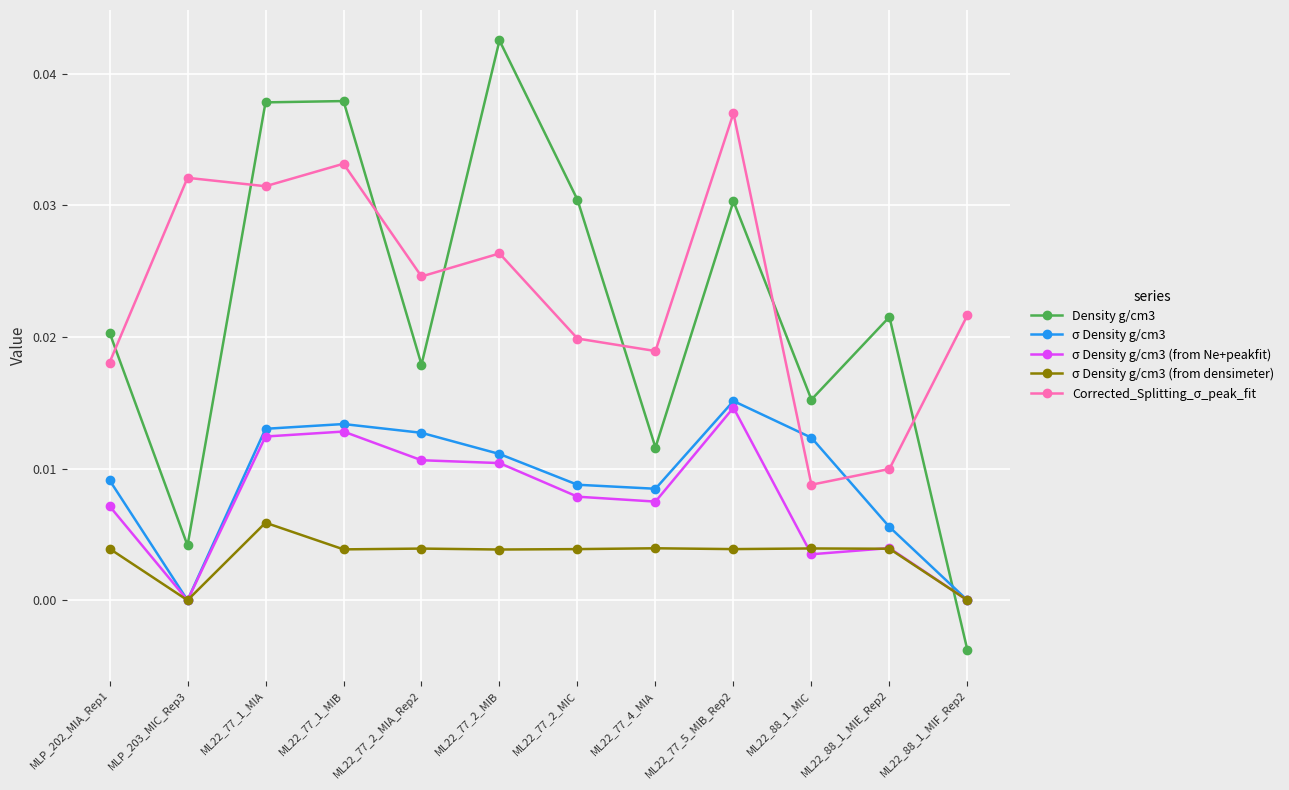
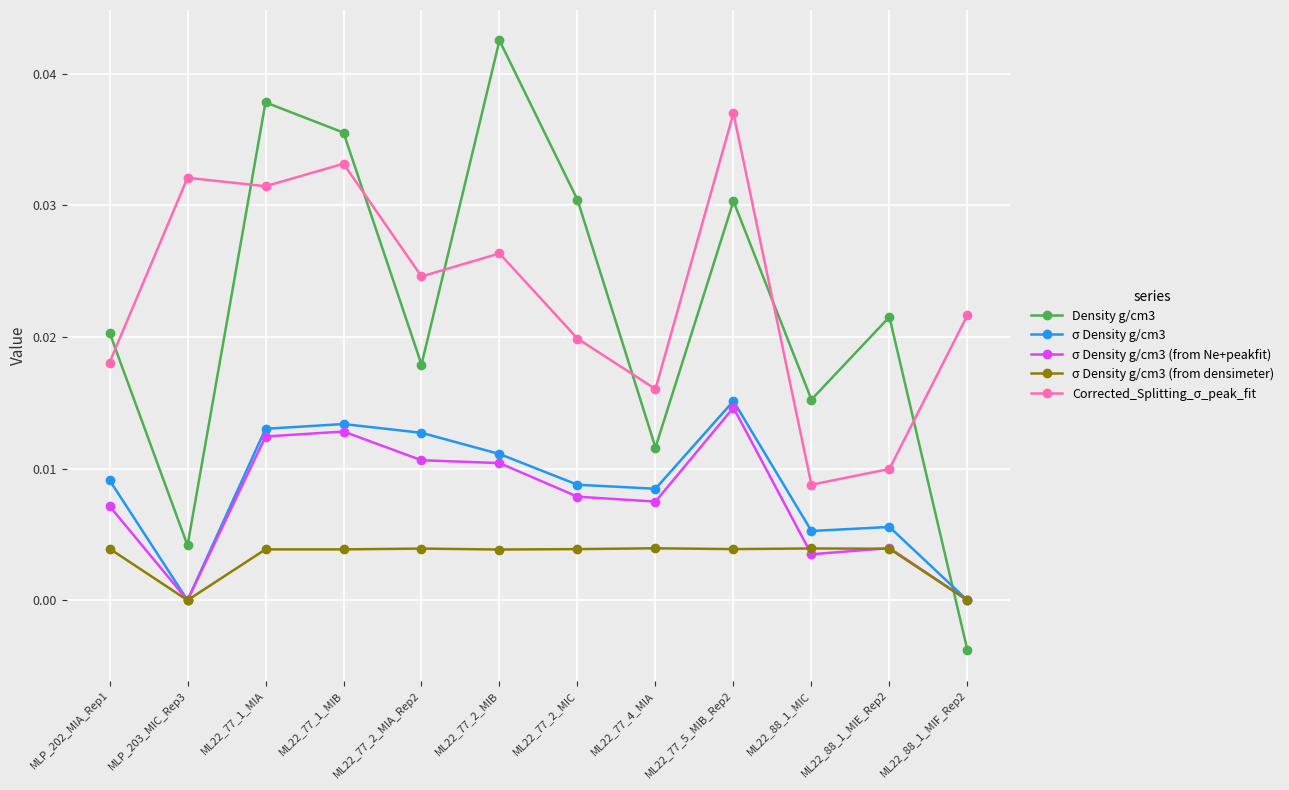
  {
    "Density g/cm3": {
      "MLP_202_MIA_Rep1": 0.0203,
      "MLP_203_MIC_Rep3": 0.0042,
      "ML22_77_1_MIA": 0.0378,
-     "ML22_77_1_MIB": 0.0379,
+     "ML22_77_1_MIB": 0.0355,
      "ML22_77_2_MIA_Rep2": 0.0179,
      "ML22_77_2_MIB": 0.0425,
      "ML22_77_2_MIC": 0.0304,
      "ML22_77_4_MIA": 0.0116,
      "ML22_77_5_MIB_Rep2": 0.0303,
      "ML22_88_1_MIC": 0.0152,
      "ML22_88_1_MIE_Rep2": 0.0215,
      "ML22_88_1_MIF_Rep2": -0.0038
    },
    "σ Density g/cm3": {
      "MLP_202_MIA_Rep1": 0.0091,
      "ML22_77_1_MIA": 0.0130,
      "ML22_77_1_MIB": 0.0134,
      "ML22_77_2_MIA_Rep2": 0.0127,
      "ML22_77_2_MIB": 0.0111,
      "ML22_77_2_MIC": 0.0088,
      "ML22_77_4_MIA": 0.0085,
      "ML22_77_5_MIB_Rep2": 0.0151,
-     "ML22_88_1_MIC": 0.0123,
+     "ML22_88_1_MIC": 0.0053,
      "ML22_88_1_MIE_Rep2": 0.0056
    },
    "σ Density g/cm3 (from Ne+peakfit)": {
      "MLP_202_MIA_Rep1": 0.0072,
      "ML22_77_1_MIA": 0.0124,
      "ML22_77_1_MIB": 0.0128,
      "ML22_77_2_MIA_Rep2": 0.0106,
      "ML22_77_2_MIB": 0.0104,
      "ML22_77_2_MIC": 0.0079,
      "ML22_77_4_MIA": 0.0075,
      "ML22_77_5_MIB_Rep2": 0.0146,
      "ML22_88_1_MIC": 0.0035
    },
    "σ Density g/cm3 (from densimeter)": {
      "MLP_202_MIA_Rep1": 0.0039,
-     "ML22_77_1_MIA": 0.0059,
+     "ML22_77_1_MIA": 0.0039,
      "ML22_77_1_MIB": 0.0039,
      "ML22_77_2_MIA_Rep2": 0.0039,
      "ML22_77_2_MIB": 0.0039,
      "ML22_77_2_MIC": 0.0039,
      "ML22_77_4_MIA": 0.0039,
      "ML22_77_5_MIB_Rep2": 0.0039,
      "ML22_88_1_MIC": 0.0039
    },
    "Corrected_Splitting_σ_peak_fit": {
      "MLP_202_MIA_Rep1": 0.0181,
      "MLP_203_MIC_Rep3": 0.0321,
      "ML22_77_1_MIA": 0.0314,
      "ML22_77_1_MIB": 0.0332,
      "ML22_77_2_MIA_Rep2": 0.0246,
      "ML22_77_2_MIB": 0.0263,
      "ML22_77_2_MIC": 0.0199,
-     "ML22_77_4_MIA": 0.0189,
+     "ML22_77_4_MIA": 0.0160,
      "ML22_77_5_MIB_Rep2": 0.0370,
      "ML22_88_1_MIC": 0.0088,
      "ML22_88_1_MIE_Rep2": 0.0100,
      "ML22_88_1_MIF_Rep2": 0.0216
    }
  }
